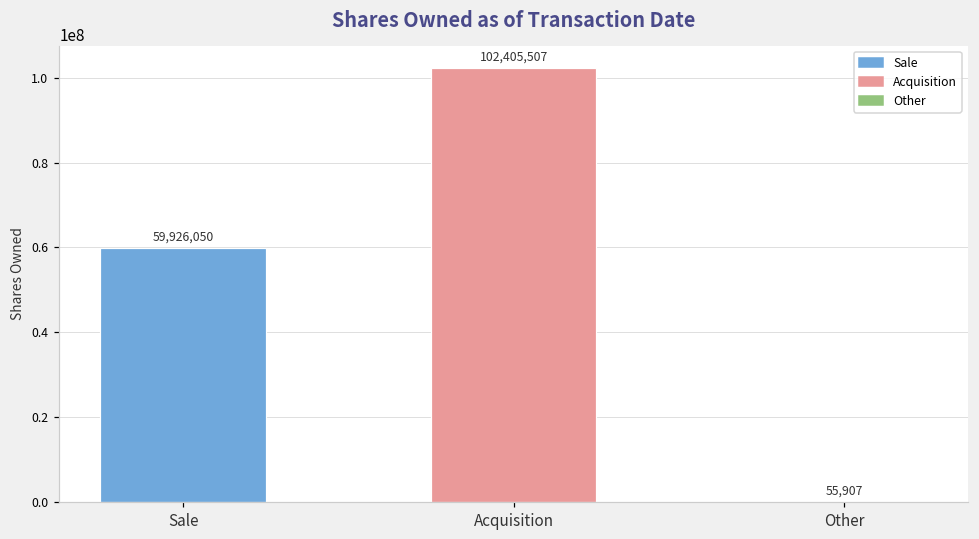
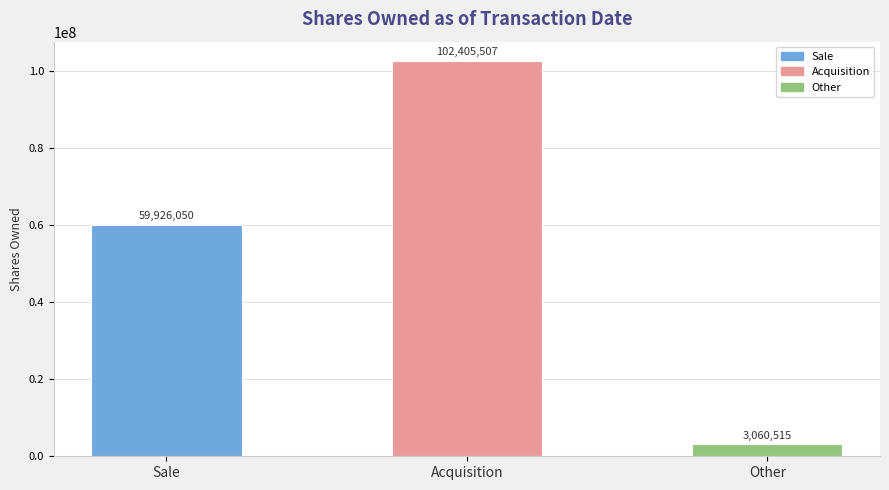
  {
    "Sale": "59,926,050",
    "Acquisition": "102,405,507",
-   "Other": "55,907"
+   "Other": "3,060,515"
  }
